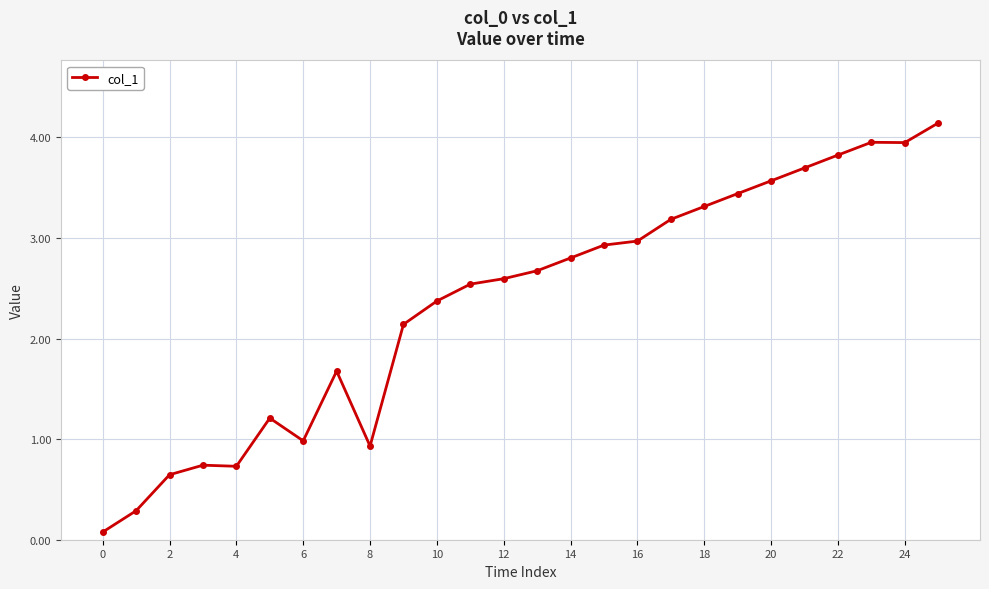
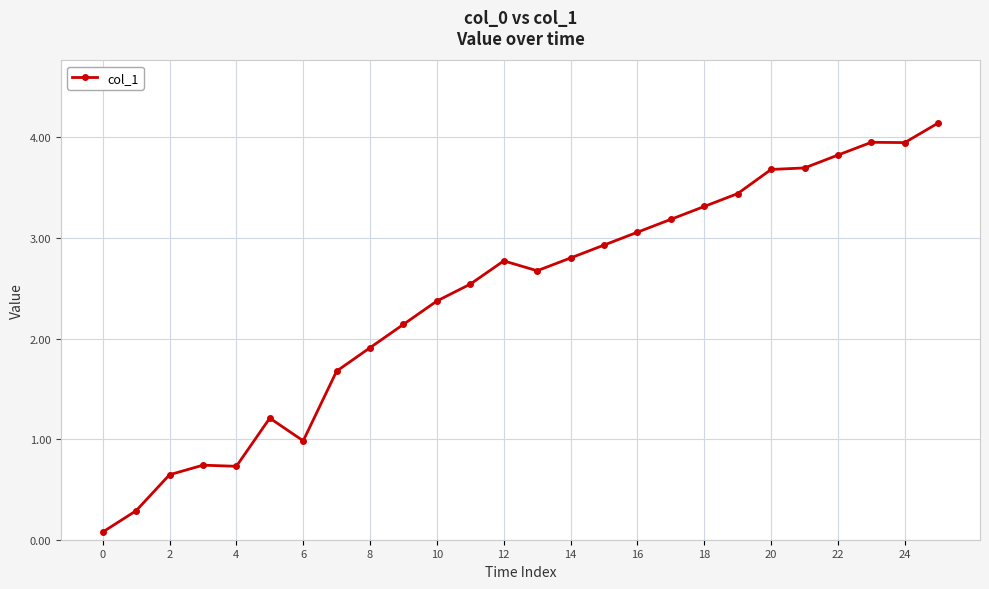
  {
    "0": 0.08,
    "2": 0.65,
    "4": 0.73,
    "6": 0.98,
-   "8": 0.93,
+   "8": 1.91,
    "10": 2.37,
-   "12": 2.60,
+   "12": 2.77,
    "14": 2.80,
-   "16": 2.97,
+   "16": 3.06,
    "18": 3.31,
-   "20": 3.57,
+   "20": 3.68,
    "22": 3.82,
    "24": 3.95
  }
